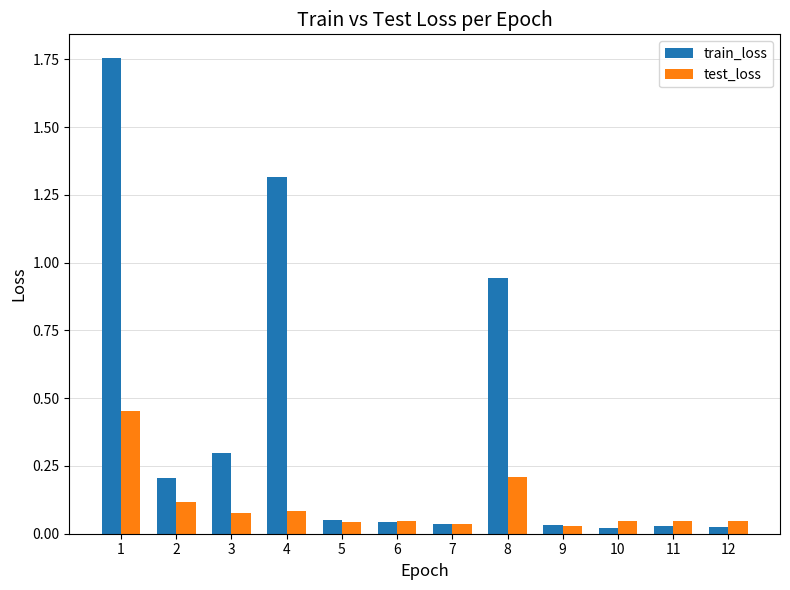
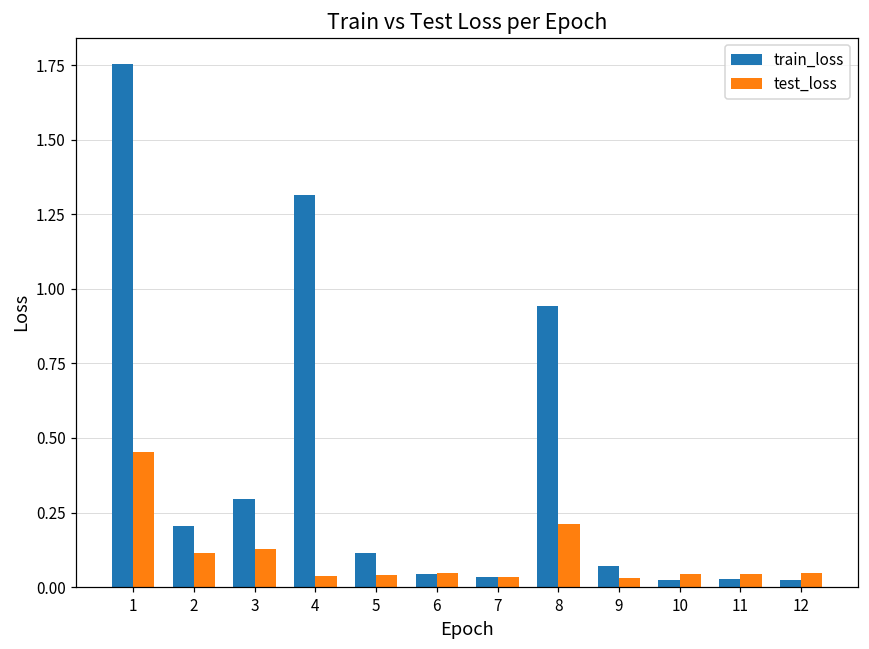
  {
    "train_loss": {
      "1": 1.75,
      "2": 0.21,
      "3": 0.30,
      "4": 1.31,
-     "5": 0.05,
+     "5": 0.11,
      "6": 0.04,
      "7": 0.04,
      "8": 0.94,
-     "9": 0.03,
+     "9": 0.07,
      "10": 0.02,
      "11": 0.03,
      "12": 0.02
    },
    "test_loss": {
      "1": 0.45,
      "2": 0.12,
-     "3": 0.08,
-     "4": 0.08,
+     "3": 0.13,
+     "4": 0.04,
      "5": 0.04,
      "6": 0.05,
      "7": 0.04,
      "8": 0.21,
      "9": 0.03,
      "10": 0.05,
      "11": 0.05,
      "12": 0.05
    }
  }
